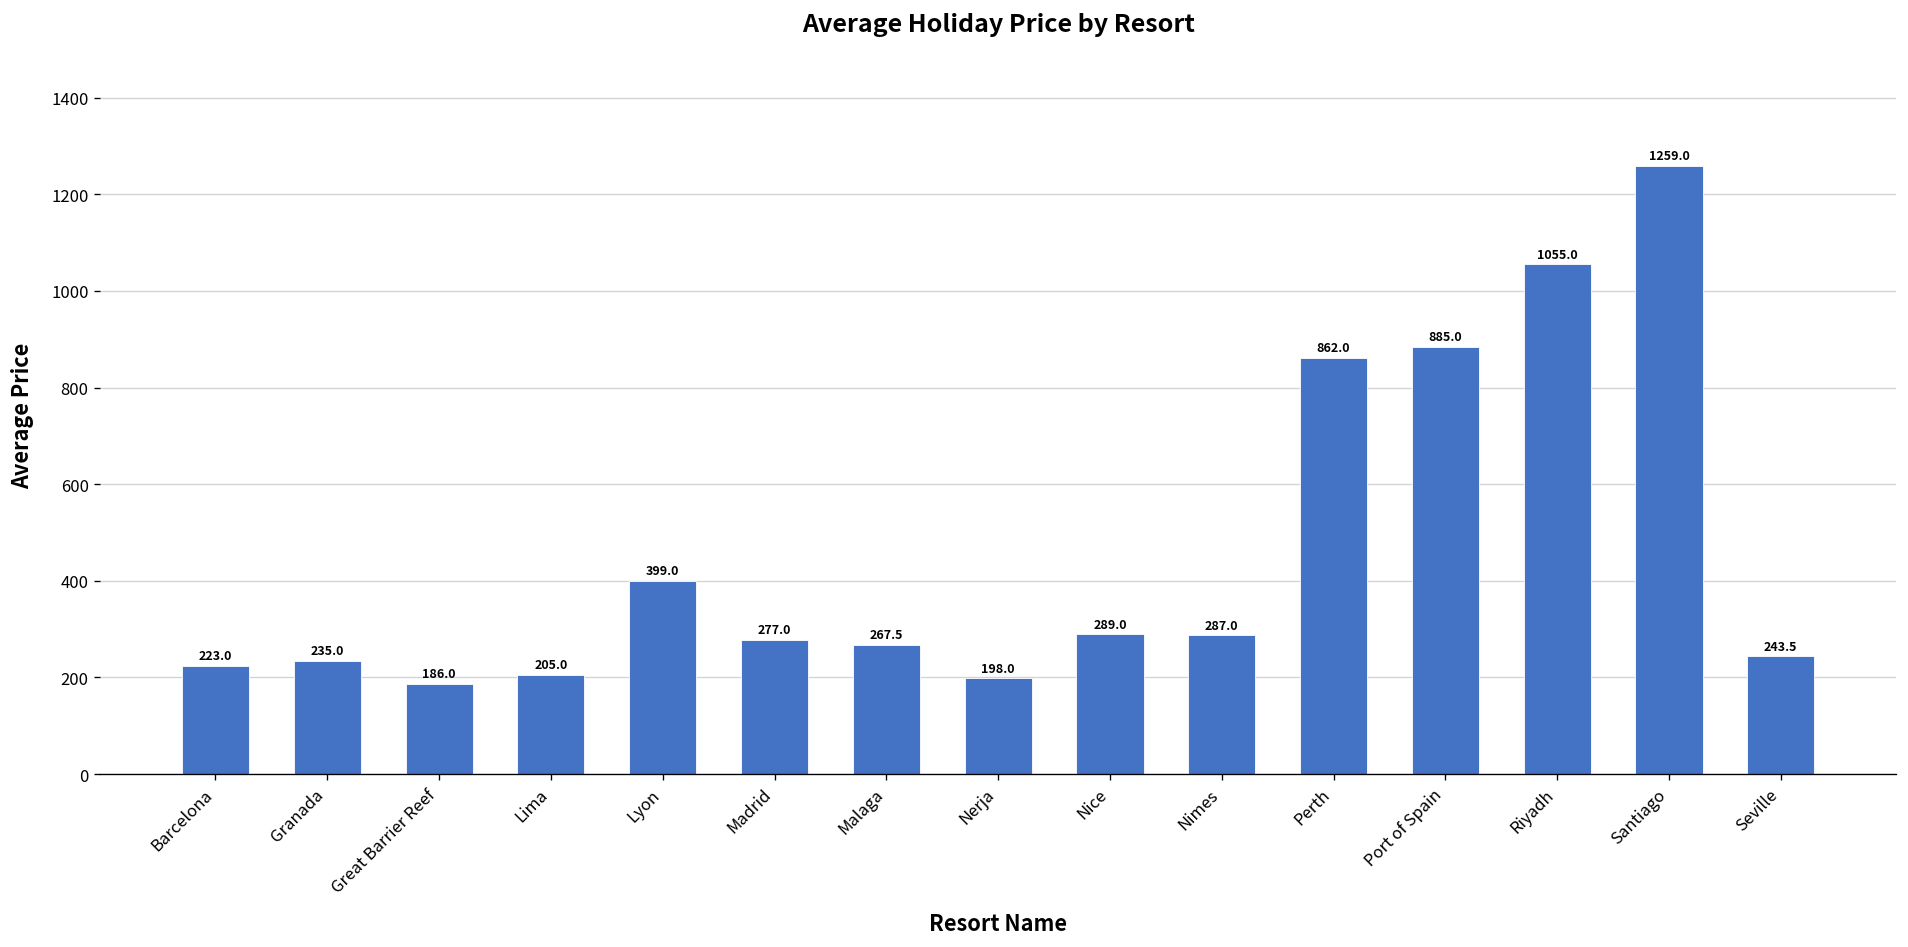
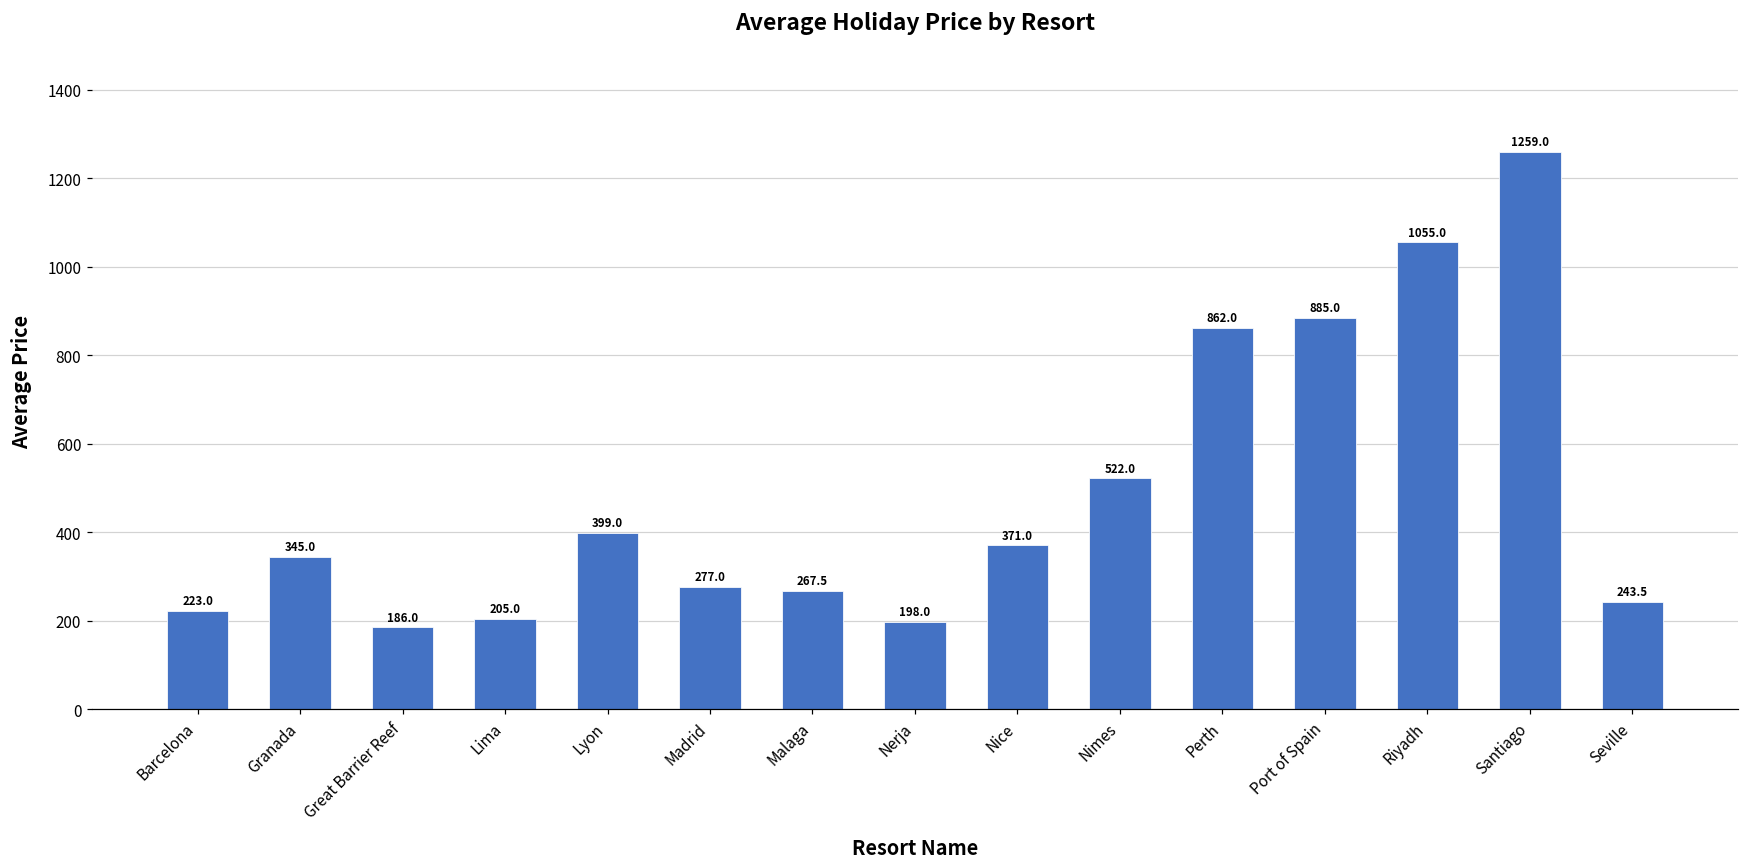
  {
    "Barcelona": 223.0,
-   "Granada": 235.0,
+   "Granada": 345.0,
    "Great Barrier Reef": 186.0,
    "Lima": 205.0,
    "Lyon": 399.0,
    "Madrid": 277.0,
    "Malaga": 267.5,
    "Nerja": 198.0,
-   "Nice": 289.0,
-   "Nimes": 287.0,
+   "Nice": 371.0,
+   "Nimes": 522.0,
    "Perth": 862.0,
    "Port of Spain": 885.0,
    "Riyadh": 1055.0,
    "Santiago": 1259.0,
    "Seville": 243.5
  }
